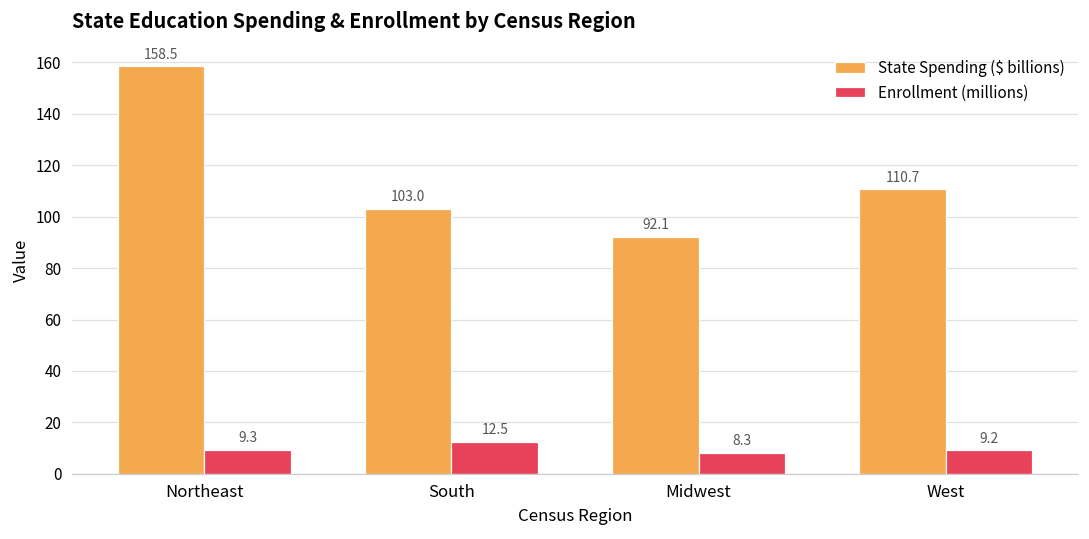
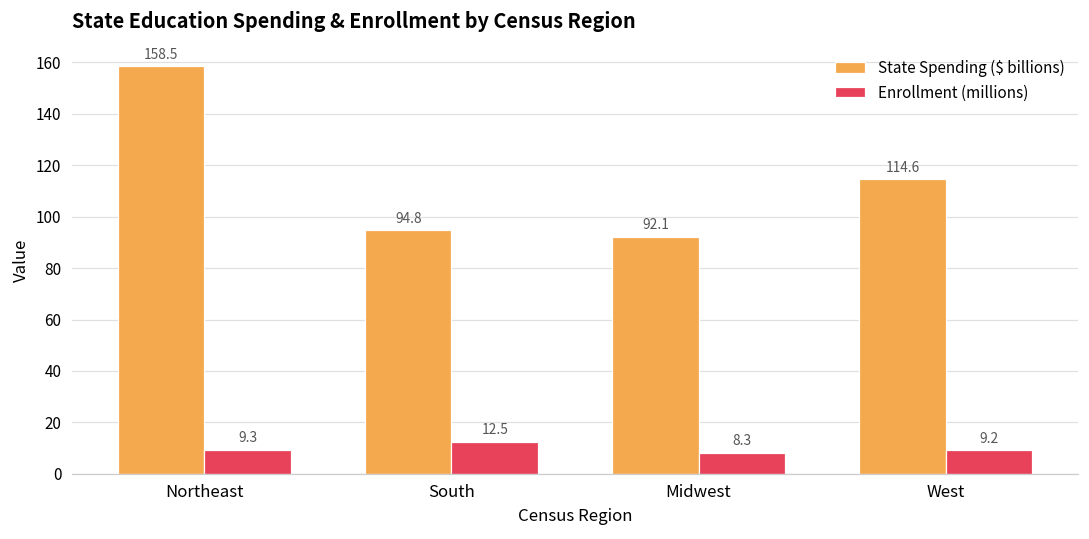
  {
    "State Spending ($ billions)": {
      "Northeast": 158.5,
-     "South": 103.0,
+     "South": 94.8,
      "Midwest": 92.1,
-     "West": 110.7
+     "West": 114.6
    },
    "Enrollment (millions)": {
      "Northeast": 9.3,
      "South": 12.5,
      "Midwest": 8.3,
      "West": 9.2
    }
  }
